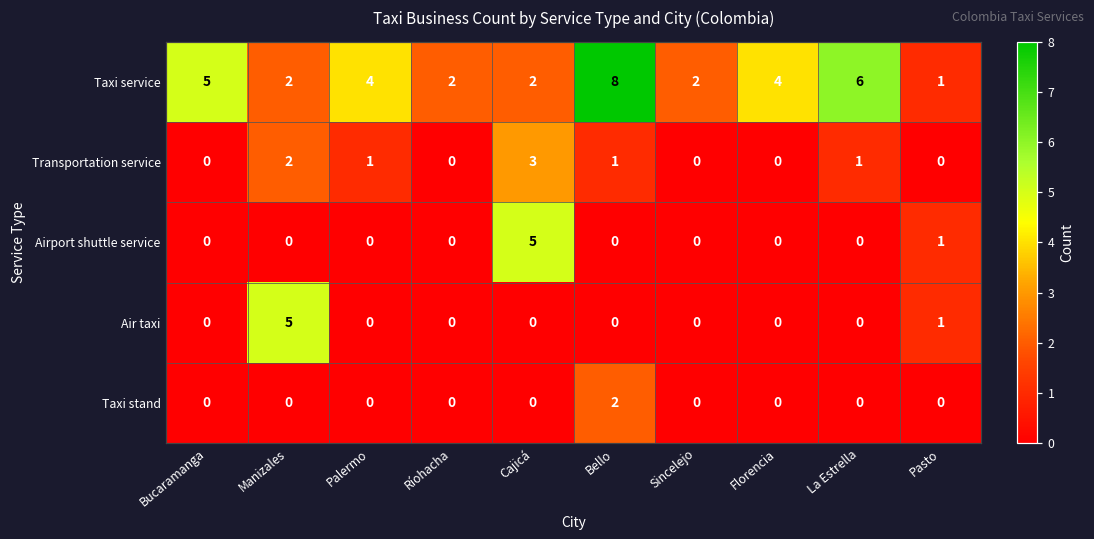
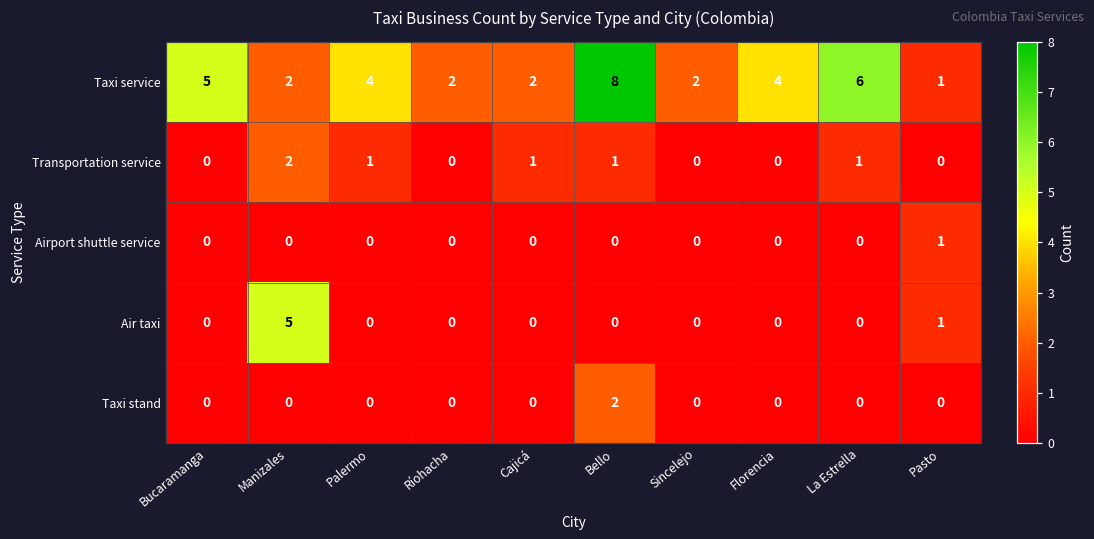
  {
    "Taxi service": {
      "Bucaramanga": 5,
      "Manizales": 2,
      "Palermo": 4,
      "Ríohacha": 2,
      "Cajicá": 2,
      "Bello": 8,
      "Sincelejo": 2,
      "Florencia": 4,
      "La Estrella": 6,
      "Pasto": 1
    },
    "Transportation service": {
      "Bucaramanga": 0,
      "Manizales": 2,
      "Palermo": 1,
      "Ríohacha": 0,
-     "Cajicá": 3,
+     "Cajicá": 1,
      "Bello": 1,
      "Sincelejo": 0,
      "Florencia": 0,
      "La Estrella": 1,
      "Pasto": 0
    },
    "Airport shuttle service": {
      "Bucaramanga": 0,
      "Manizales": 0,
      "Palermo": 0,
      "Ríohacha": 0,
-     "Cajicá": 5,
+     "Cajicá": 0,
      "Bello": 0,
      "Sincelejo": 0,
      "Florencia": 0,
      "La Estrella": 0,
      "Pasto": 1
    },
    "Air taxi": {
      "Bucaramanga": 0,
      "Manizales": 5,
      "Palermo": 0,
      "Ríohacha": 0,
      "Cajicá": 0,
      "Bello": 0,
      "Sincelejo": 0,
      "Florencia": 0,
      "La Estrella": 0,
      "Pasto": 1
    },
    "Taxi stand": {
      "Bucaramanga": 0,
      "Manizales": 0,
      "Palermo": 0,
      "Ríohacha": 0,
      "Cajicá": 0,
      "Bello": 2,
      "Sincelejo": 0,
      "Florencia": 0,
      "La Estrella": 0,
      "Pasto": 0
    }
  }
